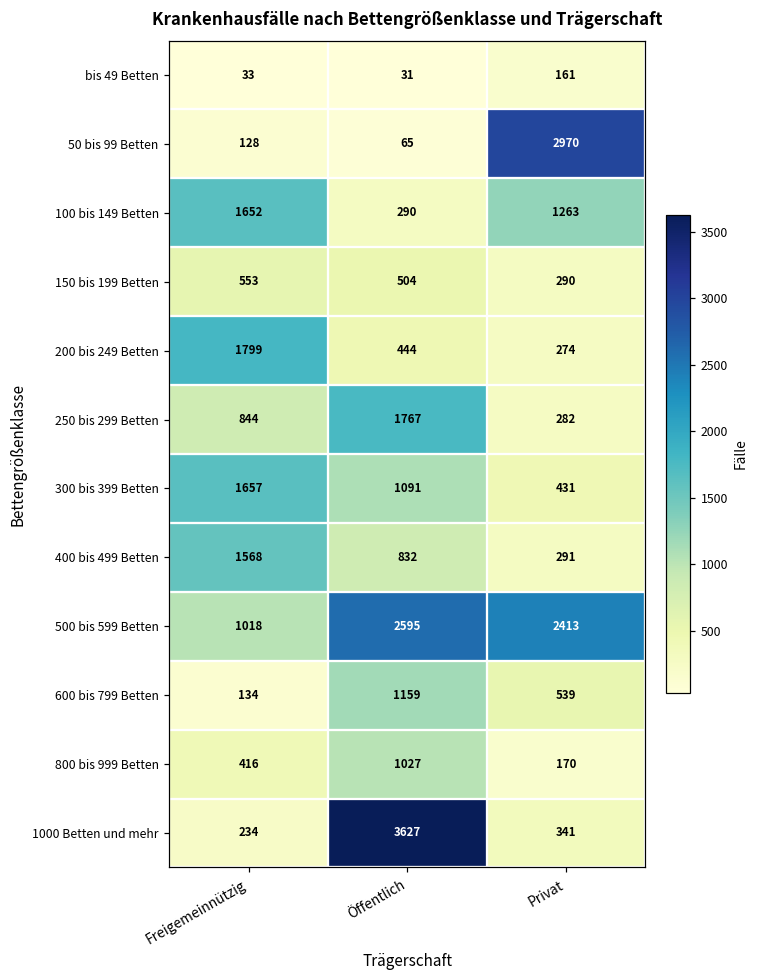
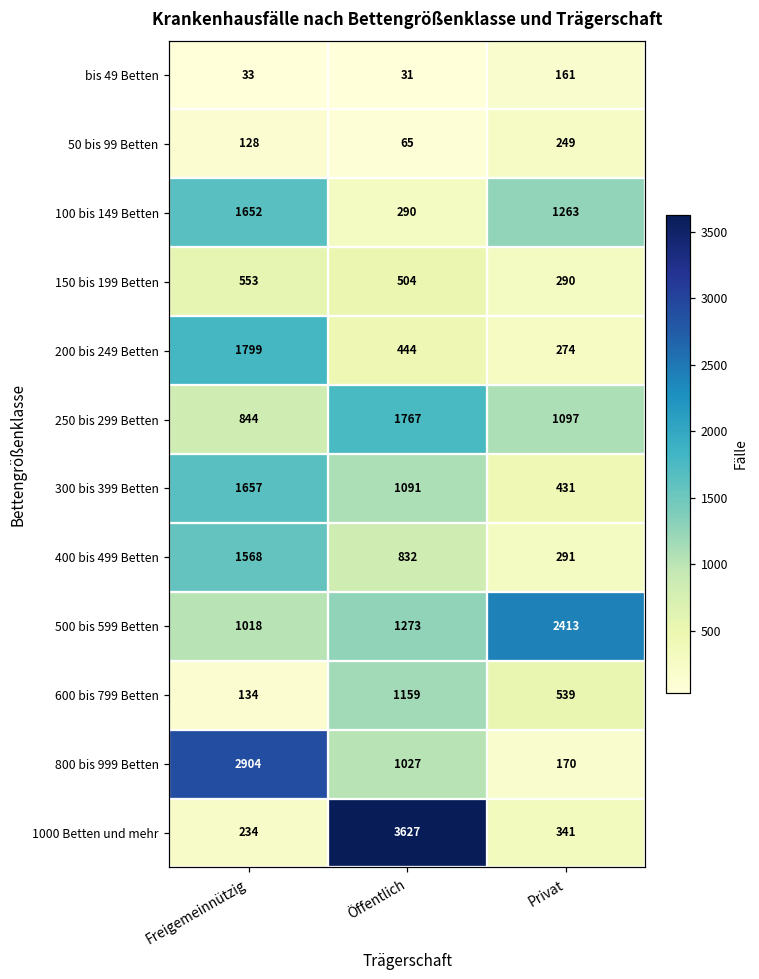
  {
    "bis 49 Betten": {
      "Freigemeinnützig": 33,
      "Öffentlich": 31,
      "Privat": 161
    },
    "50 bis 99 Betten": {
      "Freigemeinnützig": 128,
      "Öffentlich": 65,
-     "Privat": 2970
+     "Privat": 249
    },
    "100 bis 149 Betten": {
      "Freigemeinnützig": 1652,
      "Öffentlich": 290,
      "Privat": 1263
    },
    "150 bis 199 Betten": {
      "Freigemeinnützig": 553,
      "Öffentlich": 504,
      "Privat": 290
    },
    "200 bis 249 Betten": {
      "Freigemeinnützig": 1799,
      "Öffentlich": 444,
      "Privat": 274
    },
    "250 bis 299 Betten": {
      "Freigemeinnützig": 844,
      "Öffentlich": 1767,
-     "Privat": 282
+     "Privat": 1097
    },
    "300 bis 399 Betten": {
      "Freigemeinnützig": 1657,
      "Öffentlich": 1091,
      "Privat": 431
    },
    "400 bis 499 Betten": {
      "Freigemeinnützig": 1568,
      "Öffentlich": 832,
      "Privat": 291
    },
    "500 bis 599 Betten": {
      "Freigemeinnützig": 1018,
-     "Öffentlich": 2595,
+     "Öffentlich": 1273,
      "Privat": 2413
    },
    "600 bis 799 Betten": {
      "Freigemeinnützig": 134,
      "Öffentlich": 1159,
      "Privat": 539
    },
    "800 bis 999 Betten": {
-     "Freigemeinnützig": 416,
+     "Freigemeinnützig": 2904,
      "Öffentlich": 1027,
      "Privat": 170
    },
    "1000 Betten und mehr": {
      "Freigemeinnützig": 234,
      "Öffentlich": 3627,
      "Privat": 341
    }
  }
